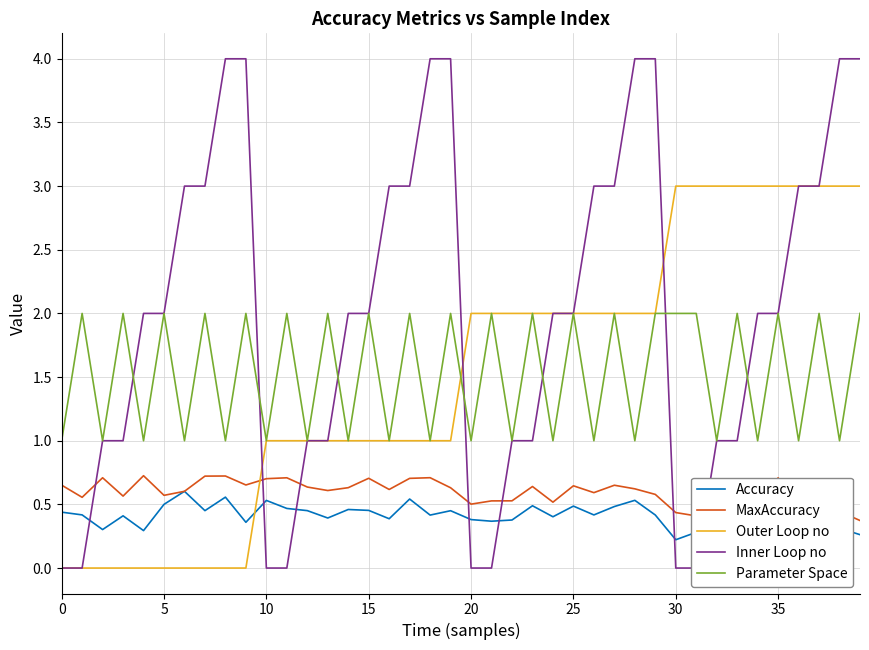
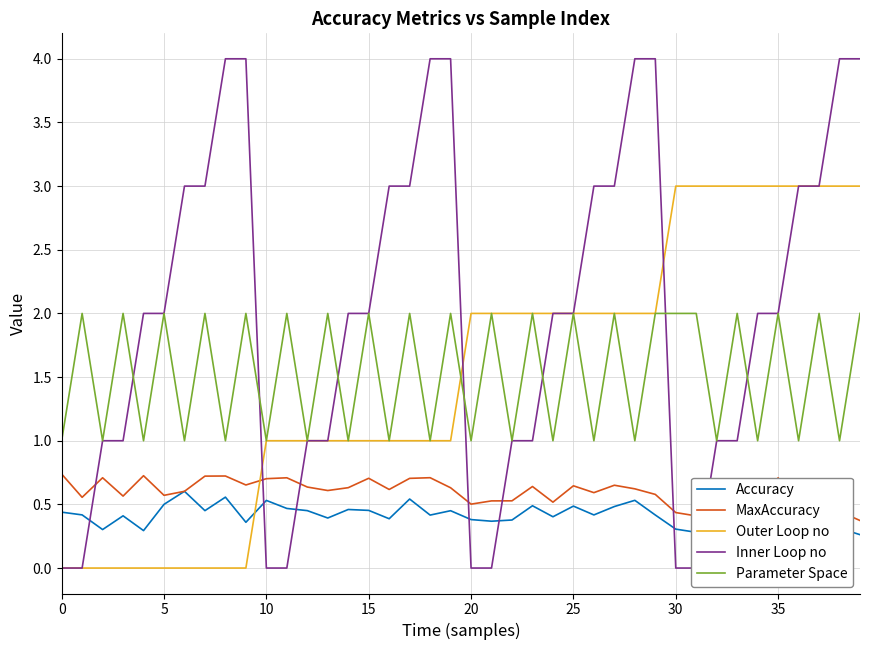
  {
    "Accuracy": {
      "0": 0.44,
      "5": 0.50,
      "10": 0.53,
      "15": 0.45,
      "20": 0.38,
      "25": 0.49,
-     "30": 0.22
+     "30": 0.31
    },
    "MaxAccuracy": {
-     "0": 0.65,
+     "0": 0.74,
      "5": 0.57,
      "10": 0.70,
      "15": 0.71,
      "20": 0.50,
      "25": 0.65,
      "30": 0.44
    },
    "Outer Loop no": {
      "5": 0.00,
      "15": 1.00,
      "20": 2.00,
      "30": 3.00,
      "35": 3.00
    },
    "Inner Loop no": {
      "10": 0.00,
      "20": 0.00,
      "30": 0.00
    },
    "Parameter Space": {
      "0": 1.00,
      "20": 1.00,
      "30": 2.00
    }
  }
